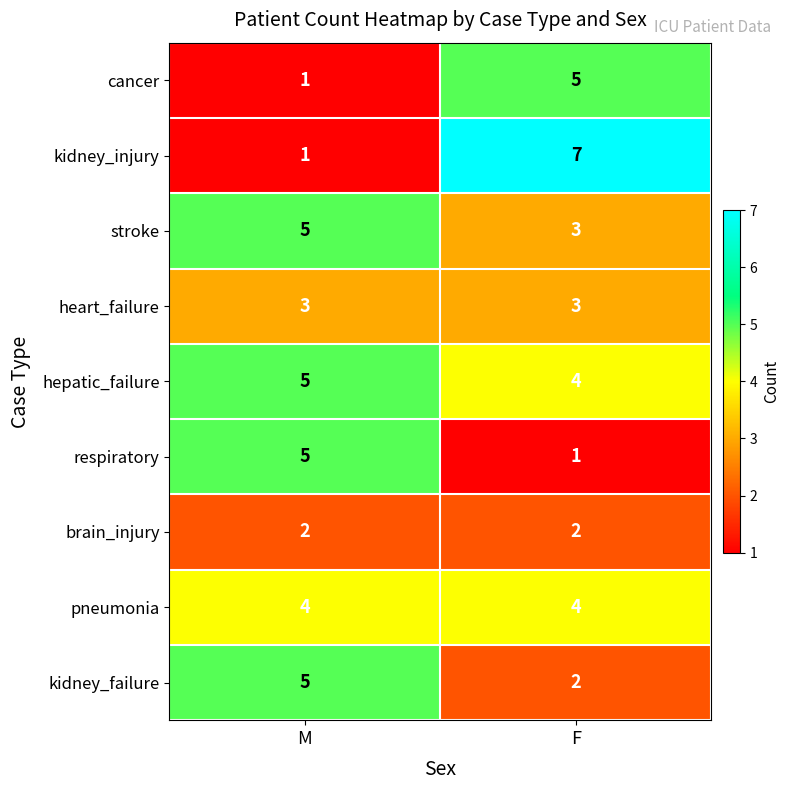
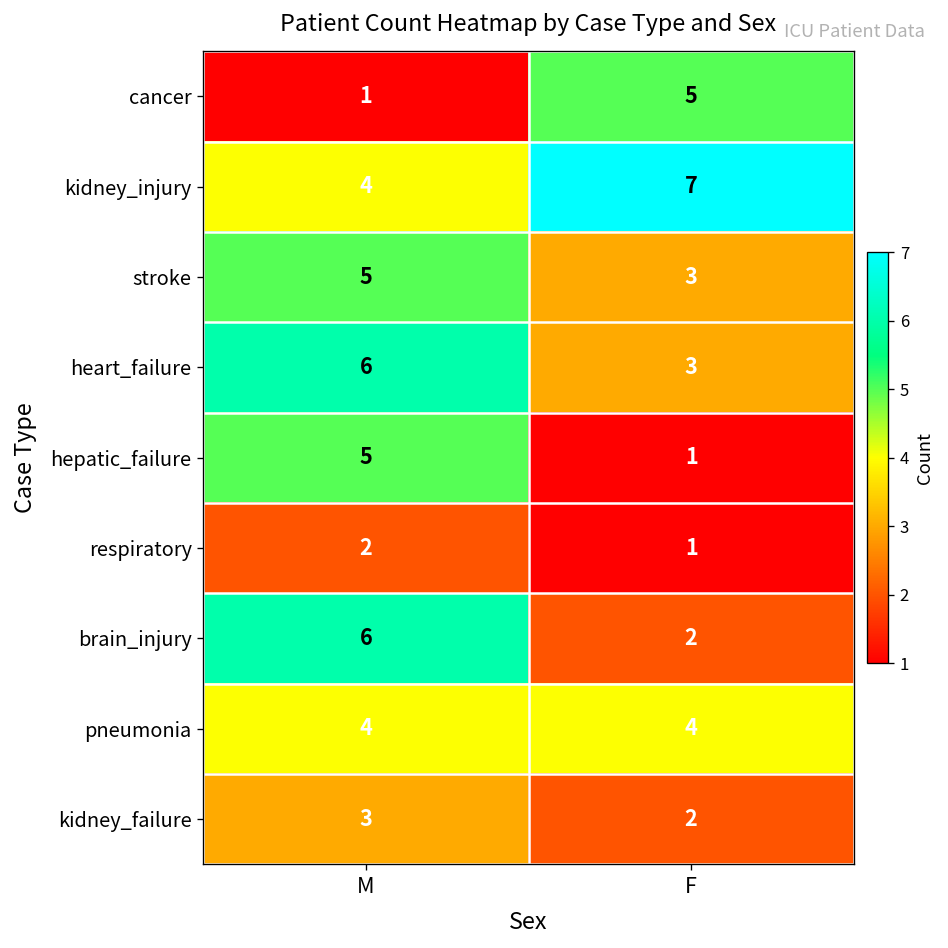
  {
    "cancer": {
      "M": 1,
      "F": 5
    },
    "kidney_injury": {
-     "M": 1,
+     "M": 4,
      "F": 7
    },
    "stroke": {
      "M": 5,
      "F": 3
    },
    "heart_failure": {
-     "M": 3,
+     "M": 6,
      "F": 3
    },
    "hepatic_failure": {
      "M": 5,
-     "F": 4
+     "F": 1
    },
    "respiratory": {
-     "M": 5,
+     "M": 2,
      "F": 1
    },
    "brain_injury": {
-     "M": 2,
+     "M": 6,
      "F": 2
    },
    "pneumonia": {
      "M": 4,
      "F": 4
    },
    "kidney_failure": {
-     "M": 5,
+     "M": 3,
      "F": 2
    }
  }
